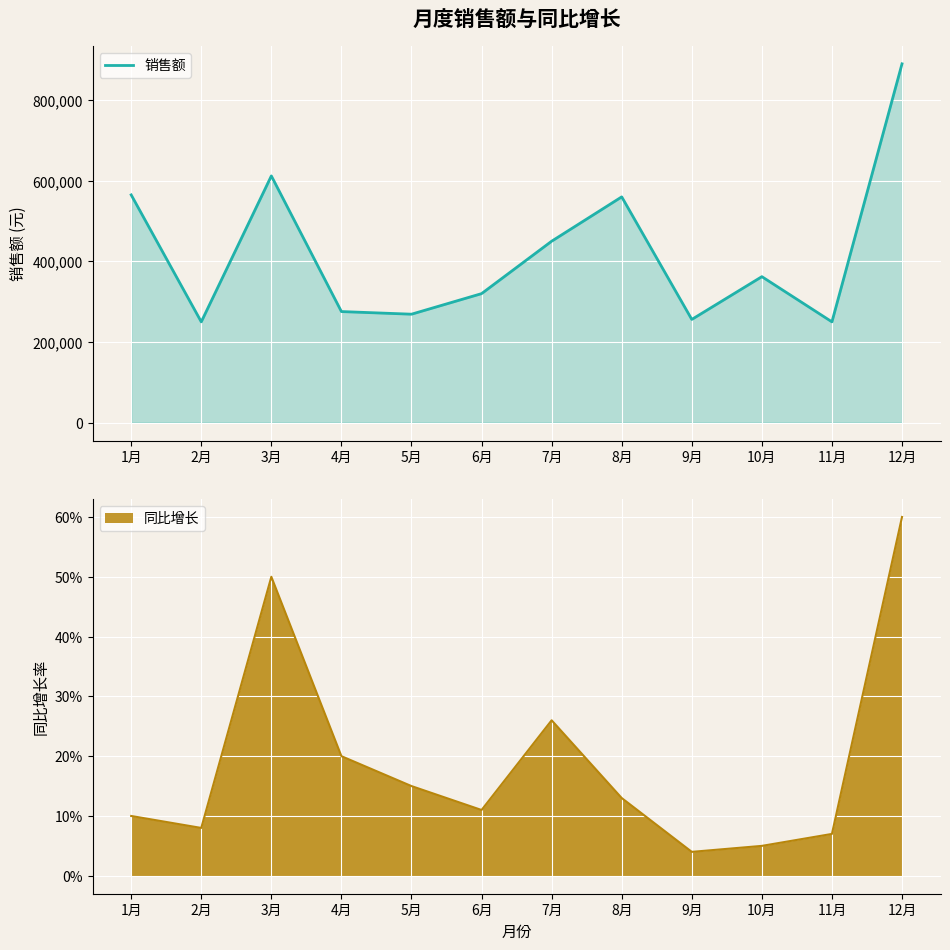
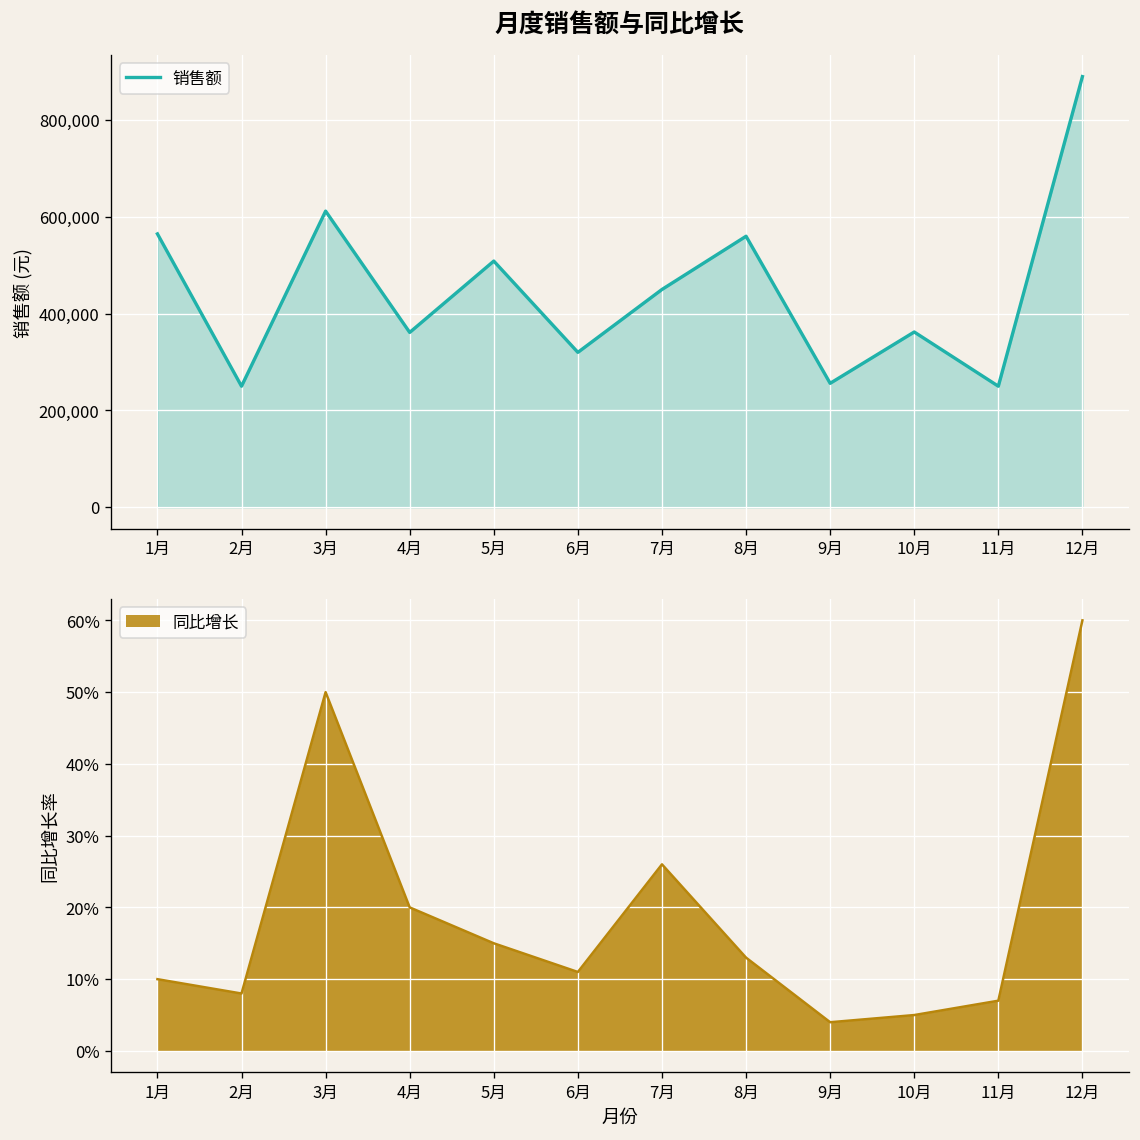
  {
    "月度销售额与同比增长": {
      "1月": "560,000",
      "2月": "250,000",
      "3月": "610,000",
-     "4月": "280,000",
-     "5月": "270,000",
+     "4月": "360,000",
+     "5月": "510,000",
      "6月": "320,000",
      "7月": "450,000",
      "8月": "560,000",
      "9月": "260,000",
      "10月": "360,000",
      "11月": "250,000",
      "12月": "890,000"
    }
  }
